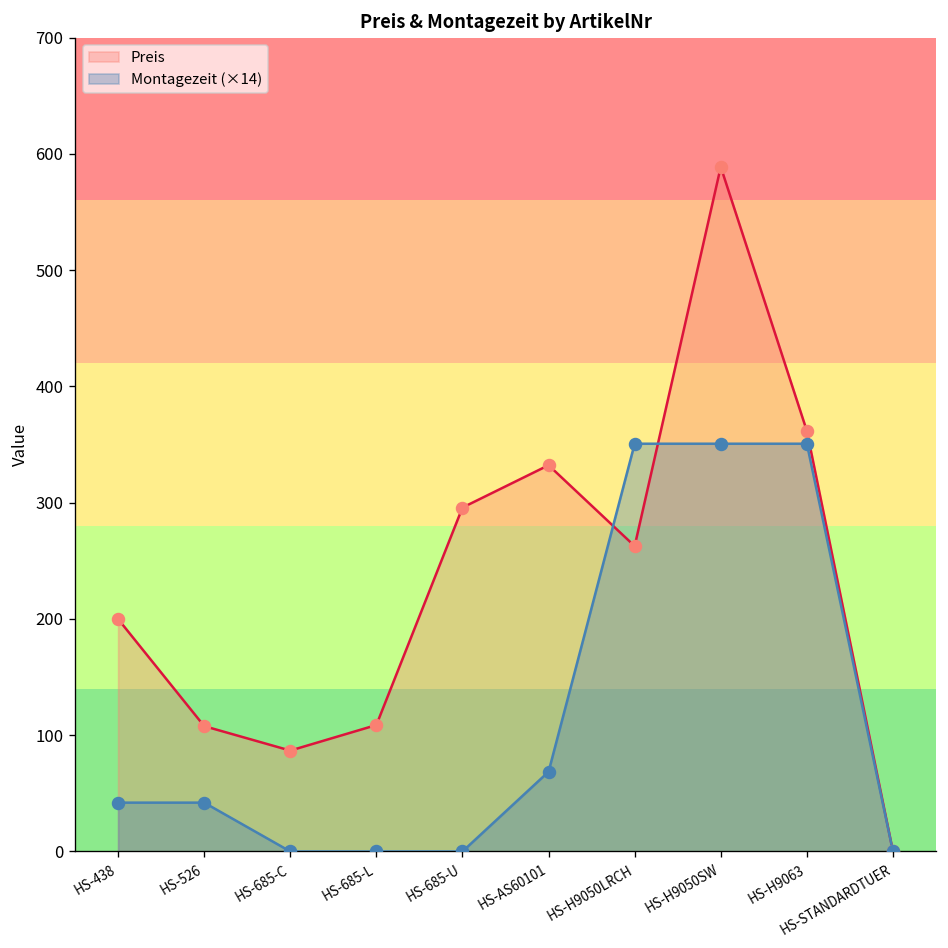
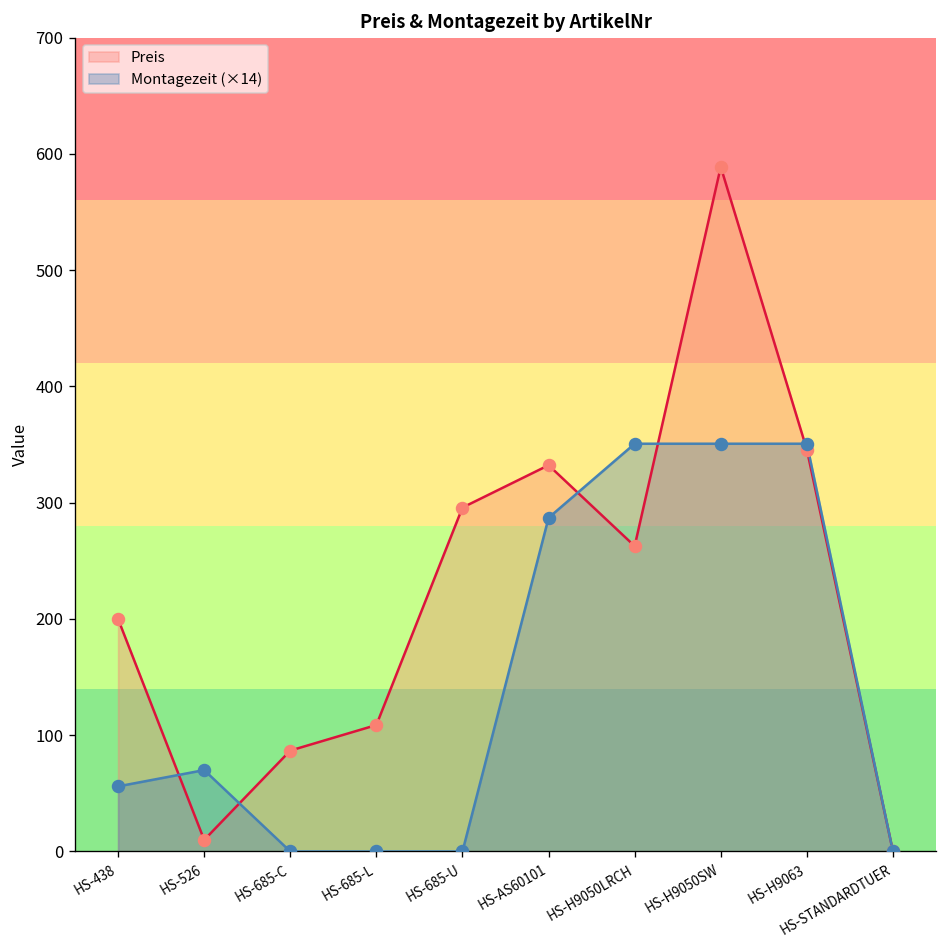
  {
    "Preis": {
      "HS-438": 200,
-     "HS-526": 110,
+     "HS-526": 10,
      "HS-685-C": 90,
      "HS-685-L": 110,
      "HS-685-U": 300,
      "HS-AS60101": 330,
      "HS-H9050LRCH": 260,
      "HS-H9050SW": 590,
-     "HS-H9063": 360
+     "HS-H9063": 350
    },
    "Montagezeit (×14)": {
-     "HS-438": 40,
-     "HS-526": 40,
+     "HS-438": 60,
+     "HS-526": 70,
      "HS-685-C": 0,
      "HS-685-L": 0,
      "HS-685-U": 0,
-     "HS-AS60101": 70,
+     "HS-AS60101": 290,
      "HS-H9050LRCH": 350,
      "HS-H9050SW": 350,
      "HS-H9063": 350
    }
  }
